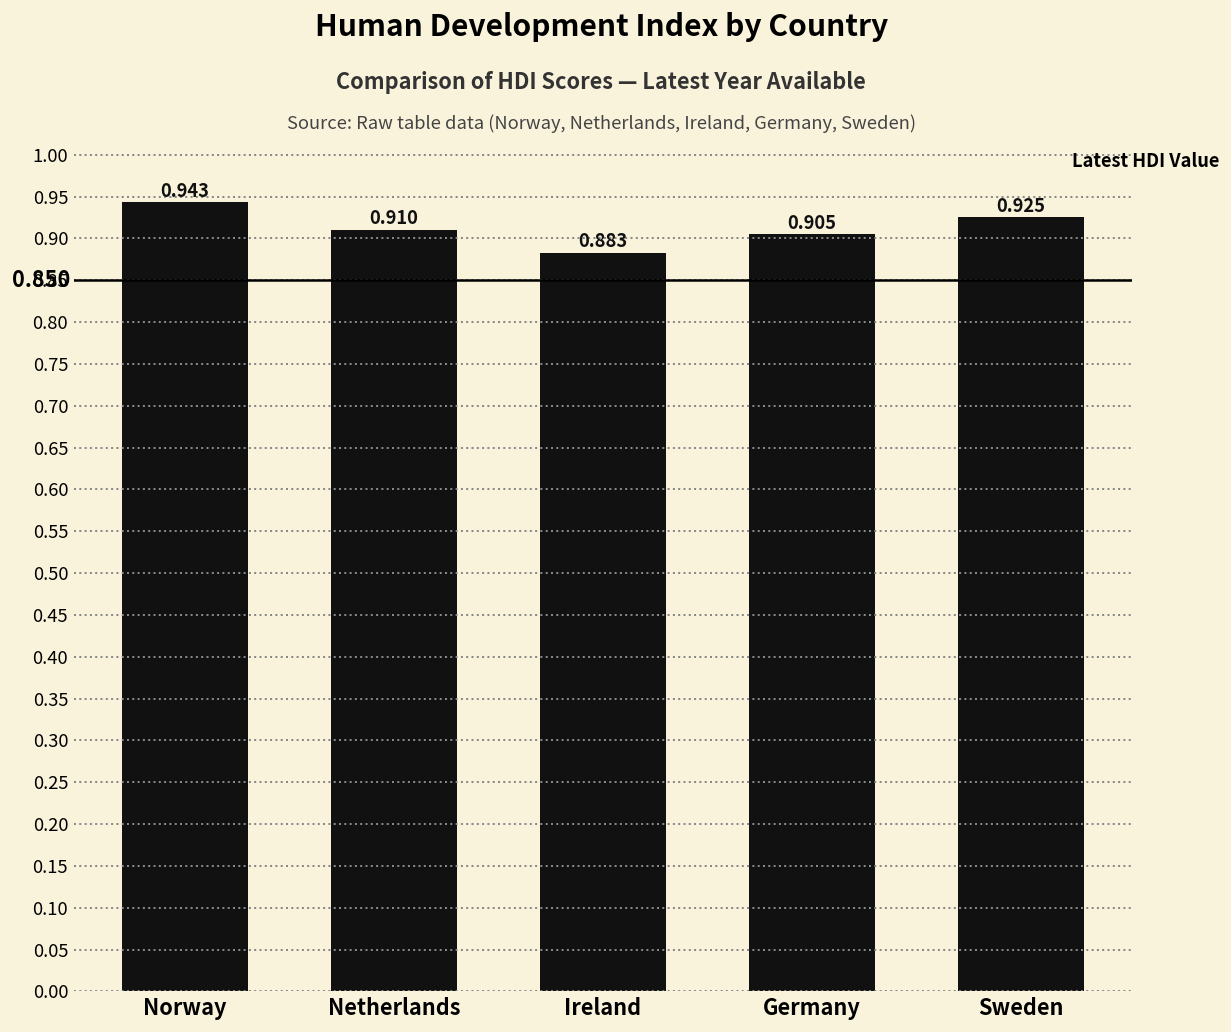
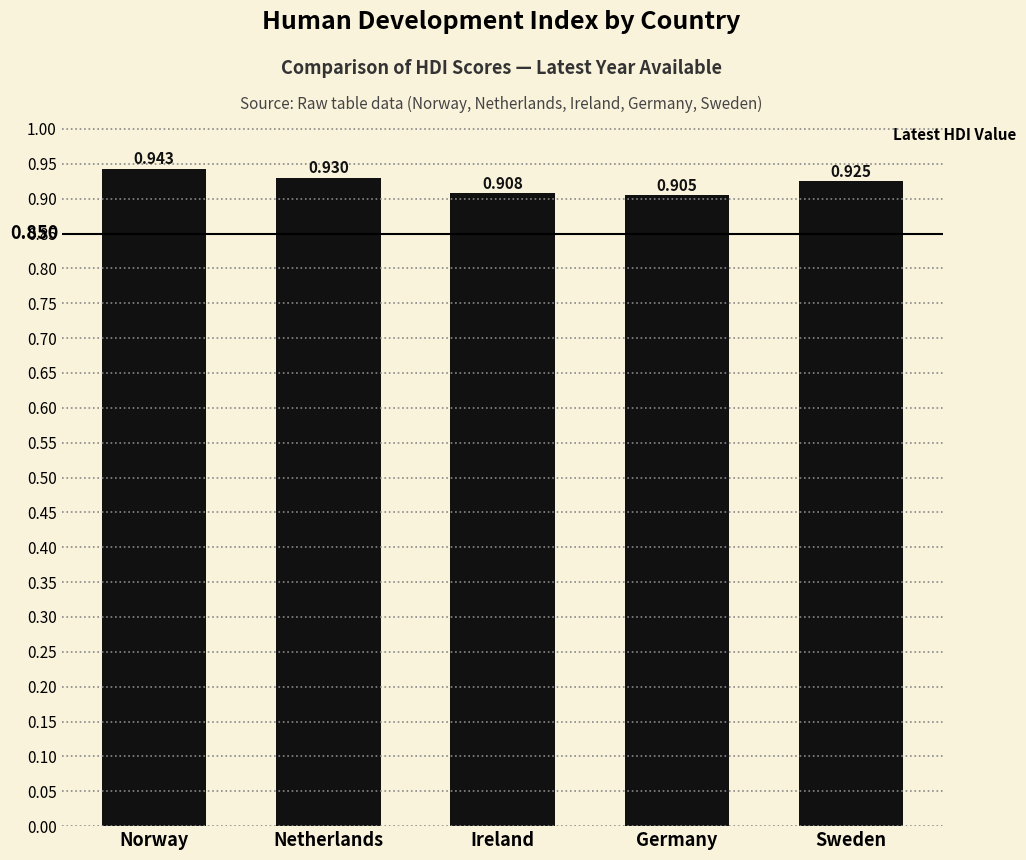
  {
    "Norway": 0.943,
-   "Netherlands": 0.910,
-   "Ireland": 0.883,
+   "Netherlands": 0.930,
+   "Ireland": 0.908,
    "Germany": 0.905,
    "Sweden": 0.925
  }
